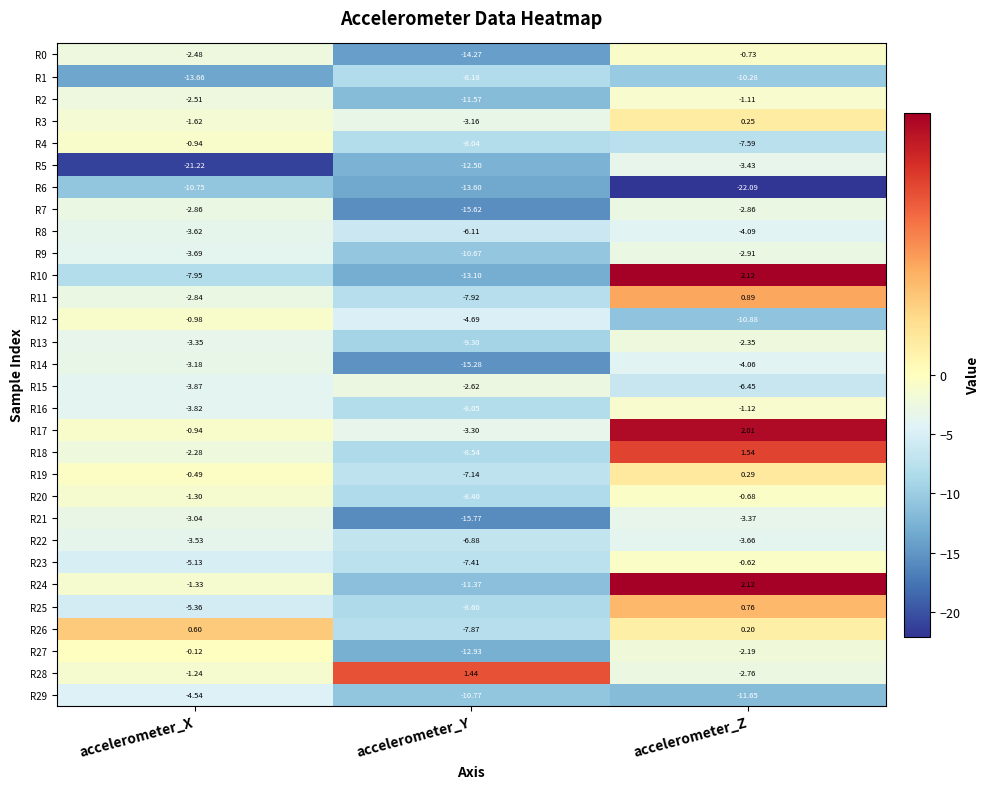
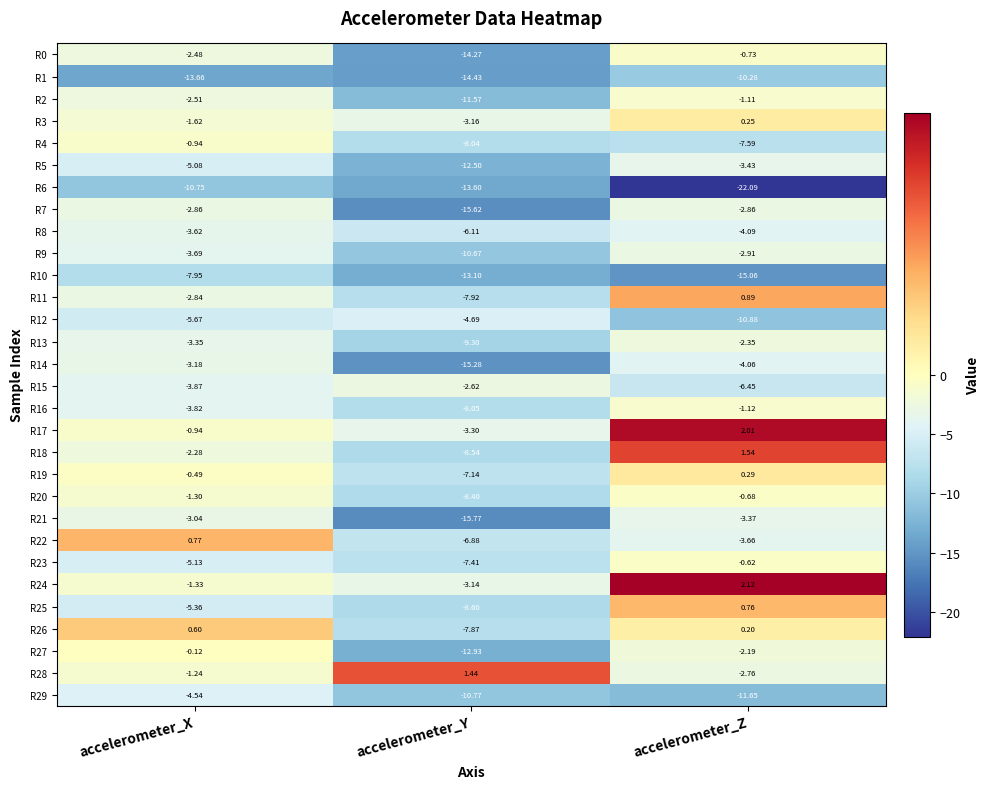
  {
    "R0": {
      "accelerometer_X": -2.48,
      "accelerometer_Y": -14.27,
      "accelerometer_Z": -0.73
    },
    "R1": {
      "accelerometer_X": -13.66,
-     "accelerometer_Y": -8.18,
+     "accelerometer_Y": -14.43,
      "accelerometer_Z": -10.28
    },
    "R2": {
      "accelerometer_X": -2.51,
      "accelerometer_Y": -11.57,
      "accelerometer_Z": -1.11
    },
    "R3": {
      "accelerometer_X": -1.62,
      "accelerometer_Y": -3.16,
      "accelerometer_Z": 0.25
    },
    "R4": {
      "accelerometer_X": -0.94,
      "accelerometer_Y": -8.04,
      "accelerometer_Z": -7.59
    },
    "R5": {
-     "accelerometer_X": -21.22,
+     "accelerometer_X": -5.08,
      "accelerometer_Y": -12.50,
      "accelerometer_Z": -3.43
    },
    "R6": {
      "accelerometer_X": -10.75,
      "accelerometer_Y": -13.60,
      "accelerometer_Z": -22.09
    },
    "R7": {
      "accelerometer_X": -2.86,
      "accelerometer_Y": -15.62,
      "accelerometer_Z": -2.86
    },
    "R8": {
      "accelerometer_X": -3.62,
      "accelerometer_Y": -6.11,
      "accelerometer_Z": -4.09
    },
    "R9": {
      "accelerometer_X": -3.69,
      "accelerometer_Y": -10.67,
      "accelerometer_Z": -2.91
    },
    "R10": {
      "accelerometer_X": -7.95,
      "accelerometer_Y": -13.10,
-     "accelerometer_Z": 2.12
+     "accelerometer_Z": -15.06
    },
    "R11": {
      "accelerometer_X": -2.84,
      "accelerometer_Y": -7.92,
      "accelerometer_Z": 0.89
    },
    "R12": {
-     "accelerometer_X": -0.98,
+     "accelerometer_X": -5.67,
      "accelerometer_Y": -4.69,
      "accelerometer_Z": -10.88
    },
    "R13": {
      "accelerometer_X": -3.35,
      "accelerometer_Y": -9.30,
      "accelerometer_Z": -2.35
    },
    "R14": {
      "accelerometer_X": -3.18,
      "accelerometer_Y": -15.28,
      "accelerometer_Z": -4.06
    },
    "R15": {
      "accelerometer_X": -3.87,
      "accelerometer_Y": -2.62,
      "accelerometer_Z": -6.45
    },
    "R16": {
      "accelerometer_X": -3.82,
      "accelerometer_Y": -8.05,
      "accelerometer_Z": -1.12
    },
    "R17": {
      "accelerometer_X": -0.94,
      "accelerometer_Y": -3.30,
      "accelerometer_Z": 2.01
    },
    "R18": {
      "accelerometer_X": -2.28,
      "accelerometer_Y": -8.54,
      "accelerometer_Z": 1.54
    },
    "R19": {
      "accelerometer_X": -0.49,
      "accelerometer_Y": -7.14,
      "accelerometer_Z": 0.29
    },
    "R20": {
      "accelerometer_X": -1.30,
      "accelerometer_Y": -8.40,
      "accelerometer_Z": -0.68
    },
    "R21": {
      "accelerometer_X": -3.04,
      "accelerometer_Y": -15.77,
      "accelerometer_Z": -3.37
    },
    "R22": {
-     "accelerometer_X": -3.53,
+     "accelerometer_X": 0.77,
      "accelerometer_Y": -6.88,
      "accelerometer_Z": -3.66
    },
    "R23": {
      "accelerometer_X": -5.13,
      "accelerometer_Y": -7.41,
      "accelerometer_Z": -0.62
    },
    "R24": {
      "accelerometer_X": -1.33,
-     "accelerometer_Y": -11.37,
+     "accelerometer_Y": -3.14,
      "accelerometer_Z": 2.12
    },
    "R25": {
      "accelerometer_X": -5.36,
      "accelerometer_Y": -8.60,
      "accelerometer_Z": 0.76
    },
    "R26": {
      "accelerometer_X": 0.60,
      "accelerometer_Y": -7.87,
      "accelerometer_Z": 0.20
    },
    "R27": {
      "accelerometer_X": -0.12,
      "accelerometer_Y": -12.93,
      "accelerometer_Z": -2.19
    },
    "R28": {
      "accelerometer_X": -1.24,
      "accelerometer_Y": 1.44,
      "accelerometer_Z": -2.76
    },
    "R29": {
      "accelerometer_X": -4.54,
      "accelerometer_Y": -10.77,
      "accelerometer_Z": -11.65
    }
  }
